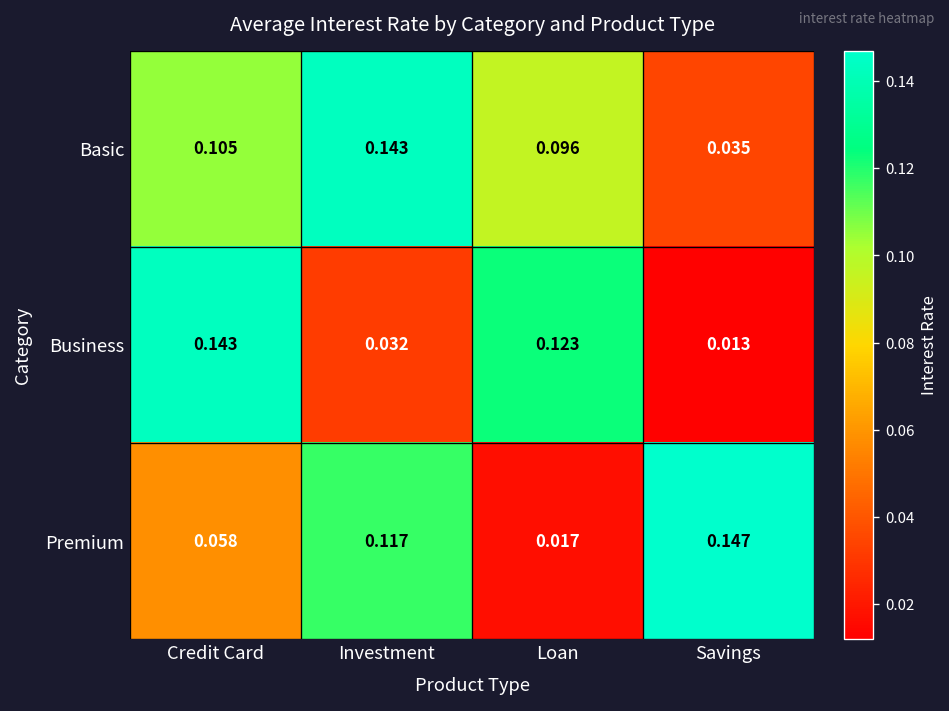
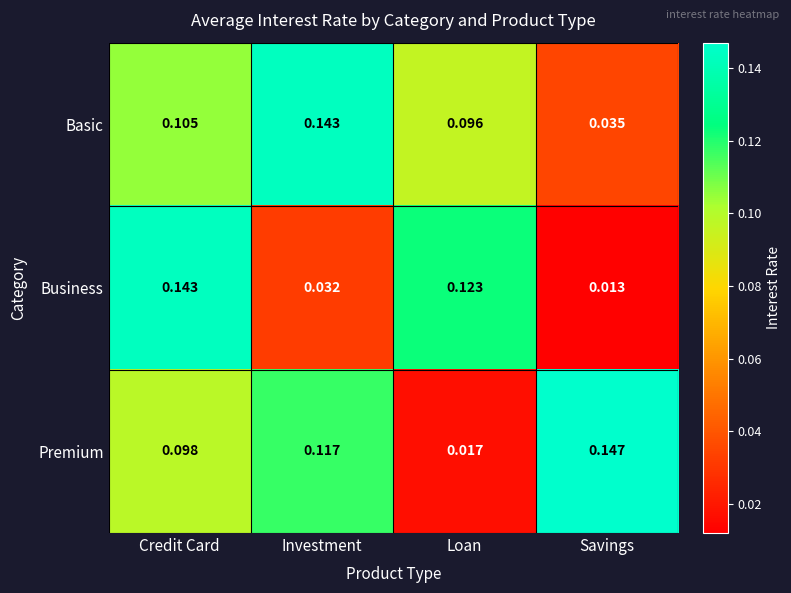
  {
    "Basic": {
      "Credit Card": 0.105,
      "Investment": 0.143,
      "Loan": 0.096,
      "Savings": 0.035
    },
    "Business": {
      "Credit Card": 0.143,
      "Investment": 0.032,
      "Loan": 0.123,
      "Savings": 0.013
    },
    "Premium": {
-     "Credit Card": 0.058,
+     "Credit Card": 0.098,
      "Investment": 0.117,
      "Loan": 0.017,
      "Savings": 0.147
    }
  }
